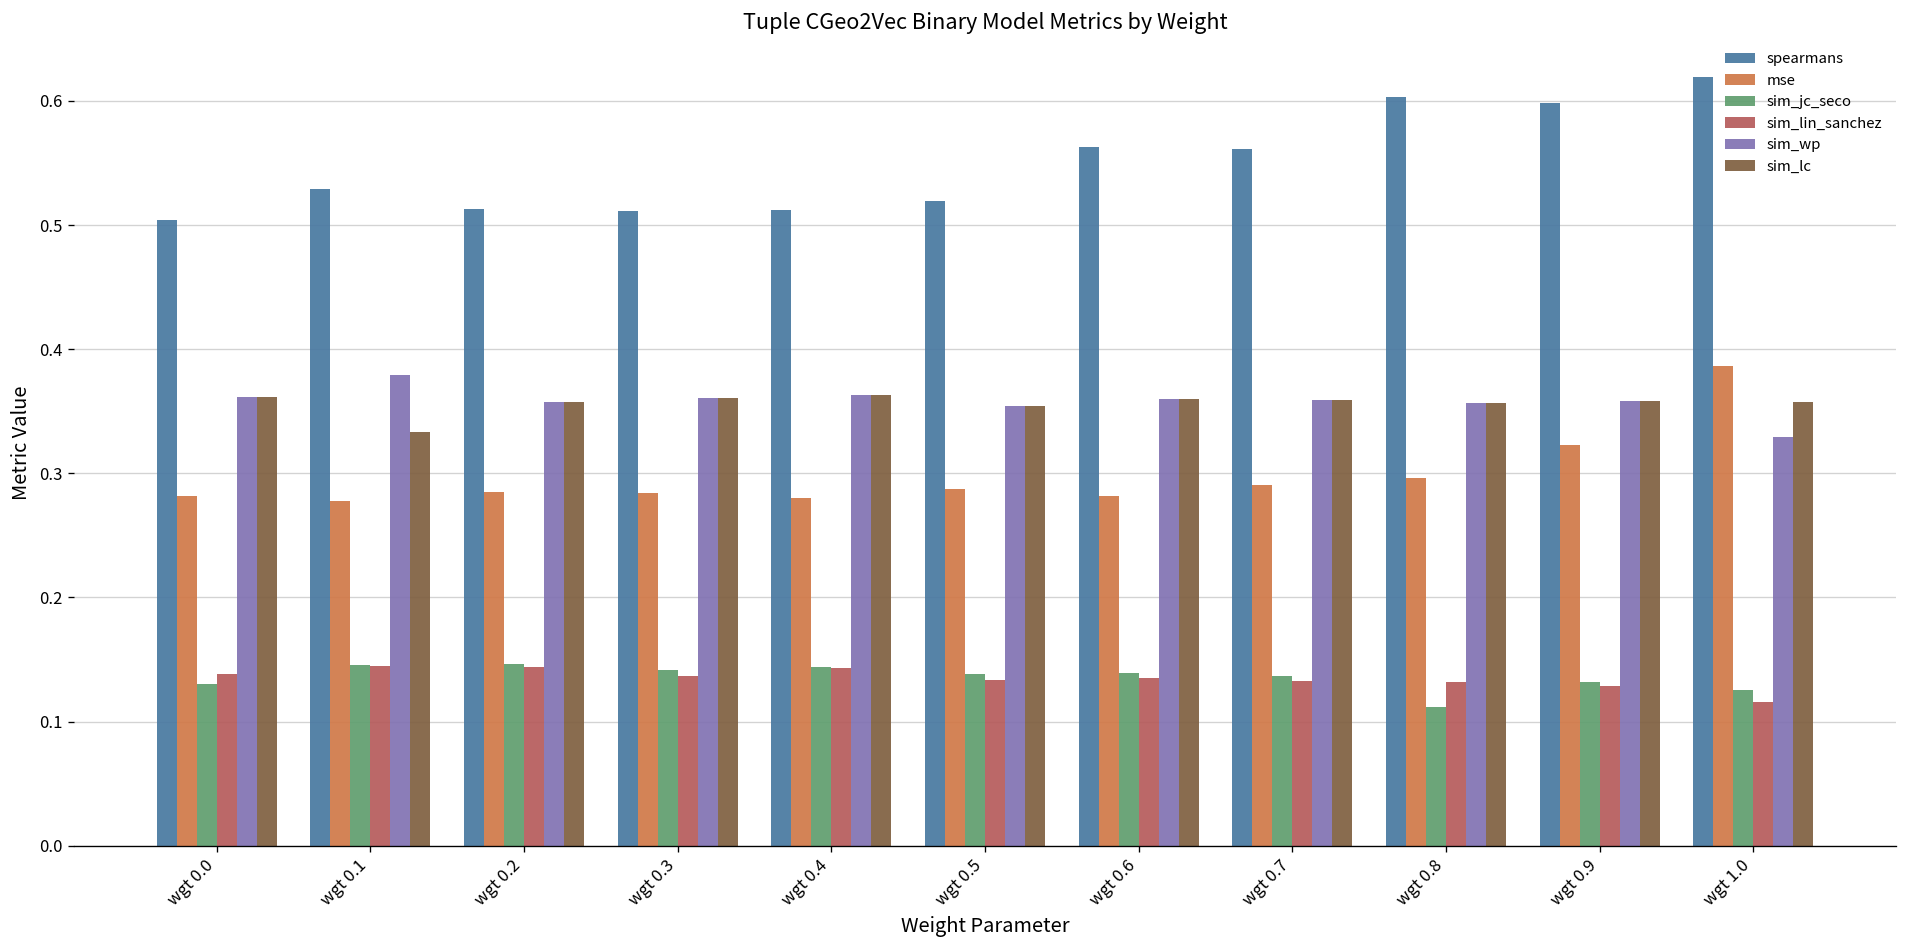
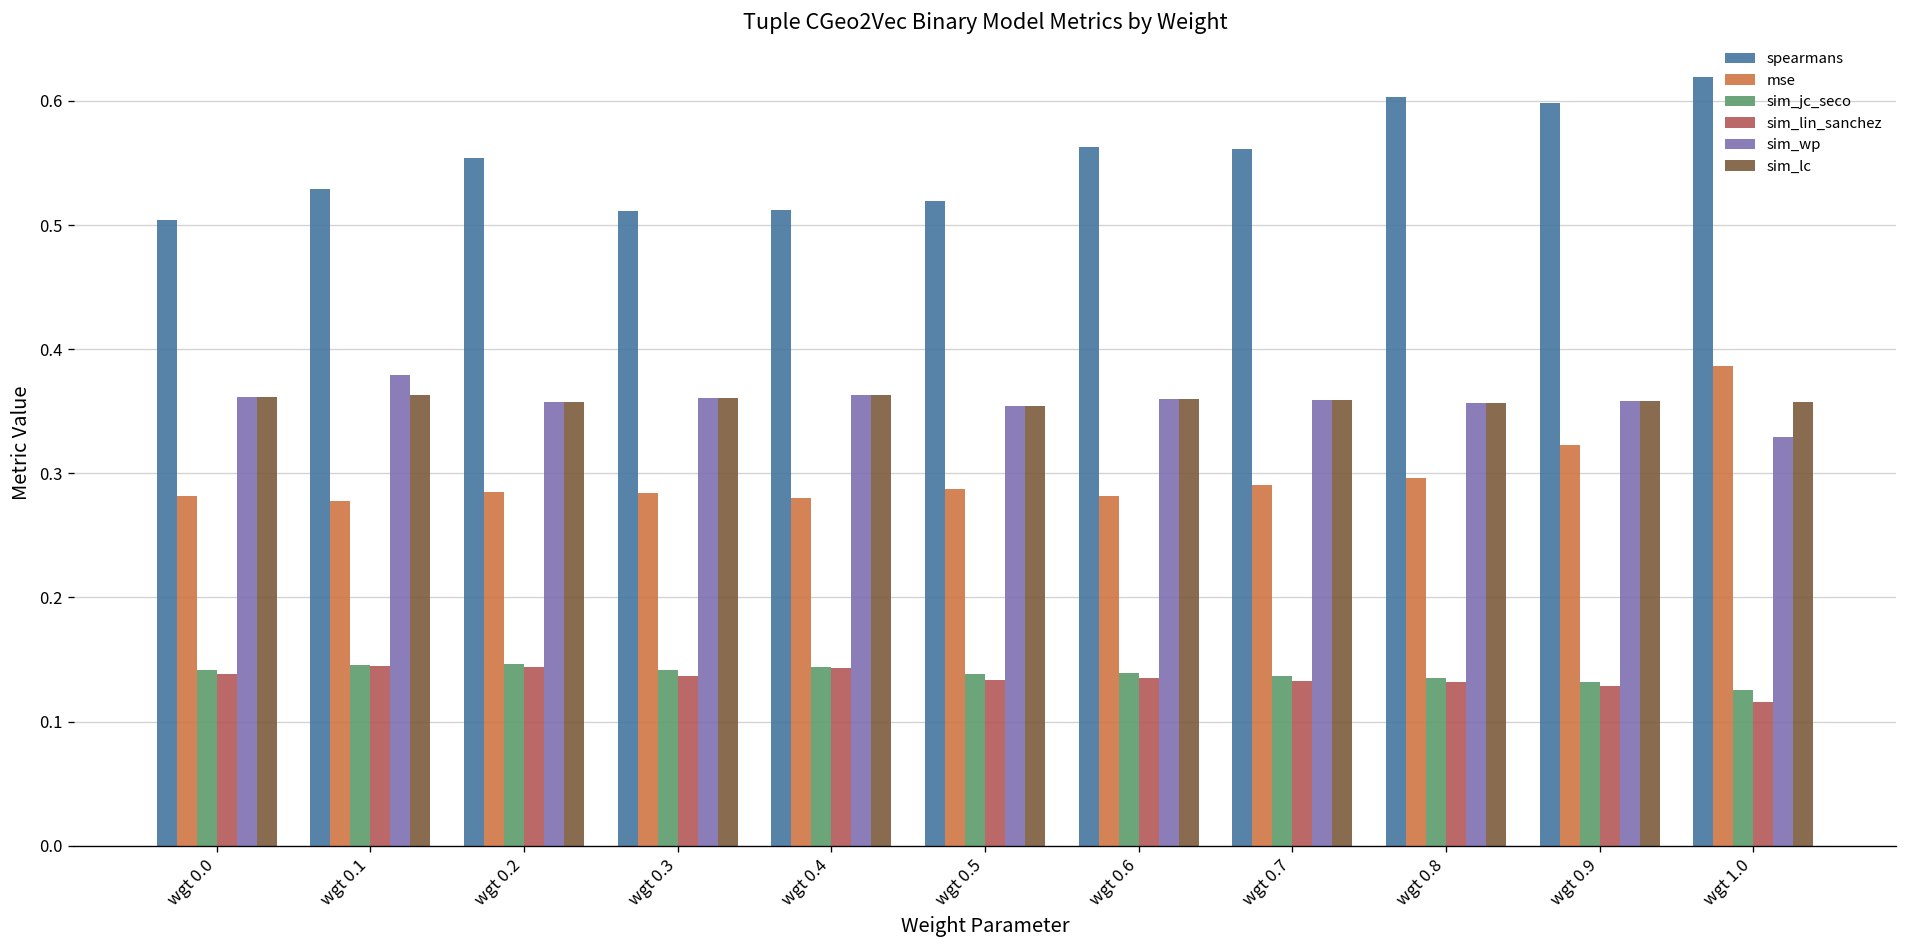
  {
    "spearmans": {
      "wgt 0.0": 0.504,
      "wgt 0.1": 0.529,
-     "wgt 0.2": 0.513,
+     "wgt 0.2": 0.554,
      "wgt 0.3": 0.511,
      "wgt 0.4": 0.512,
      "wgt 0.5": 0.519,
      "wgt 0.6": 0.563,
      "wgt 0.7": 0.561,
      "wgt 0.8": 0.603,
      "wgt 0.9": 0.599,
      "wgt 1.0": 0.619
    },
    "sim_jc_seco": {
-     "wgt 0.0": 0.131,
+     "wgt 0.0": 0.141,
      "wgt 0.1": 0.146,
      "wgt 0.2": 0.147,
      "wgt 0.3": 0.141,
      "wgt 0.4": 0.144,
      "wgt 0.5": 0.138,
      "wgt 0.6": 0.139,
      "wgt 0.7": 0.137,
-     "wgt 0.8": 0.112,
+     "wgt 0.8": 0.135,
      "wgt 0.9": 0.132,
      "wgt 1.0": 0.126
    },
    "sim_wp": {
      "wgt 0.0": 0.362,
      "wgt 0.1": 0.379,
      "wgt 0.2": 0.358,
      "wgt 0.3": 0.360,
      "wgt 0.4": 0.363,
      "wgt 0.5": 0.354,
      "wgt 0.6": 0.360,
      "wgt 0.7": 0.359,
      "wgt 0.8": 0.357,
      "wgt 0.9": 0.358,
      "wgt 1.0": 0.330
    },
    "sim_lc": {
      "wgt 0.0": 0.362,
-     "wgt 0.1": 0.333,
+     "wgt 0.1": 0.363,
      "wgt 0.2": 0.358,
      "wgt 0.3": 0.360,
      "wgt 0.4": 0.363,
      "wgt 0.5": 0.354,
      "wgt 0.6": 0.360,
      "wgt 0.7": 0.359,
      "wgt 0.8": 0.357,
      "wgt 0.9": 0.358,
      "wgt 1.0": 0.357
    }
  }
